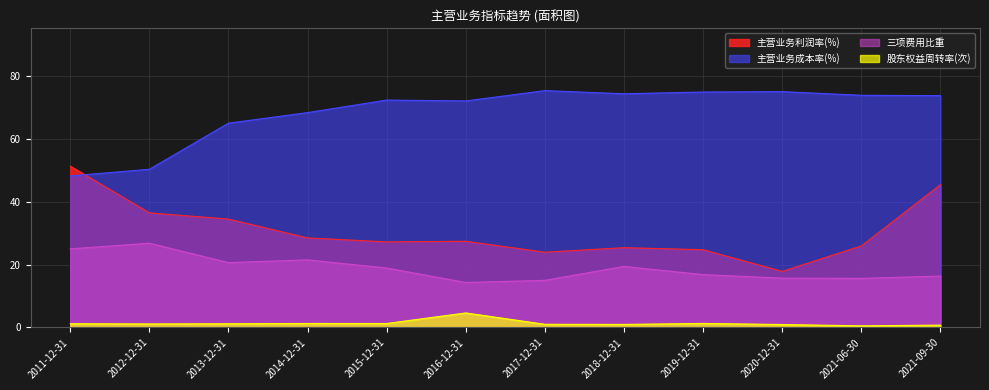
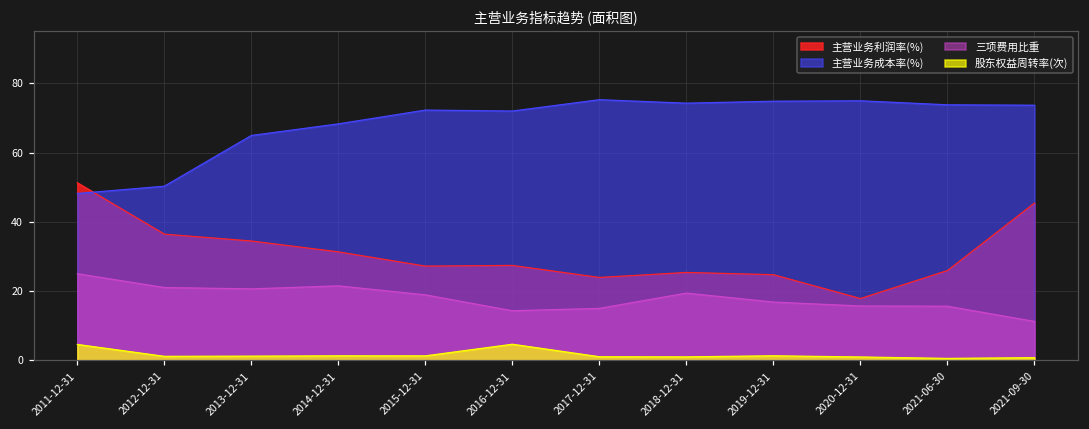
  {
    "主营业务利润率(%)": {
      "2011-12-31": 51,
      "2012-12-31": 36,
      "2013-12-31": 34,
-     "2014-12-31": 28,
+     "2014-12-31": 31,
      "2015-12-31": 27,
      "2016-12-31": 27,
      "2017-12-31": 24,
      "2018-12-31": 25,
      "2019-12-31": 25,
      "2020-12-31": 18,
      "2021-06-30": 26,
      "2021-09-30": 45
    },
    "主营业务成本率(%)": {
      "2011-12-31": 48,
      "2012-12-31": 50,
      "2013-12-31": 65,
      "2014-12-31": 68,
      "2015-12-31": 72,
      "2016-12-31": 72,
      "2017-12-31": 75,
      "2018-12-31": 74,
      "2019-12-31": 75,
      "2020-12-31": 75,
      "2021-06-30": 74,
      "2021-09-30": 74
    },
    "三项费用比重": {
      "2011-12-31": 25,
-     "2012-12-31": 27,
+     "2012-12-31": 21,
      "2013-12-31": 21,
      "2014-12-31": 21,
      "2015-12-31": 19,
      "2016-12-31": 14,
      "2017-12-31": 15,
      "2018-12-31": 19,
      "2019-12-31": 17,
      "2020-12-31": 16,
      "2021-06-30": 16,
-     "2021-09-30": 16
+     "2021-09-30": 11
    },
    "股东权益周转率(次)": {
-     "2011-12-31": 1,
+     "2011-12-31": 5,
      "2012-12-31": 1,
      "2013-12-31": 1,
      "2014-12-31": 1,
      "2015-12-31": 1,
      "2016-12-31": 5,
      "2017-12-31": 1,
      "2018-12-31": 1,
      "2019-12-31": 1,
      "2020-12-31": 1,
      "2021-06-30": 1,
      "2021-09-30": 1
    }
  }
